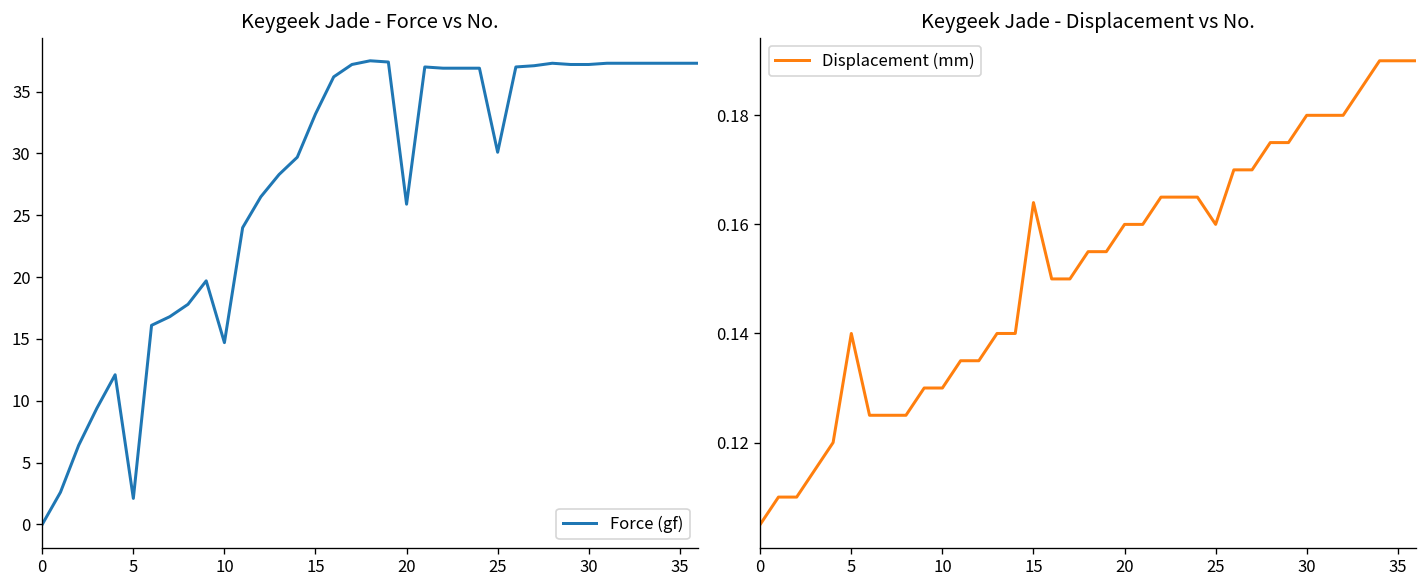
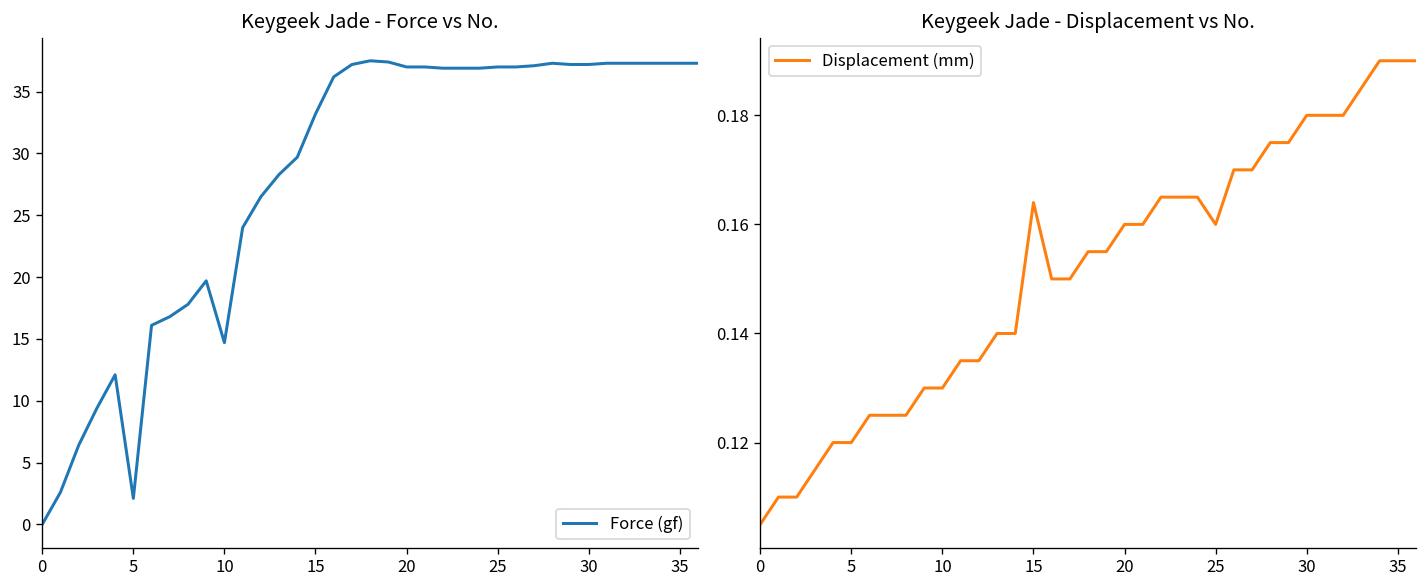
  {
    "Keygeek Jade - Force vs No.": {
      "0": 0.0,
      "5": 2.1,
      "10": 14.7,
      "15": 33.2,
-     "20": 25.9,
-     "25": 30.1,
+     "20": 37.0,
+     "25": 37.0,
      "30": 37.2,
      "35": 37.3
    },
    "Keygeek Jade - Displacement vs No.": {
      "0": 0.105,
-     "5": 0.14,
+     "5": 0.12,
      "10": 0.13,
      "15": 0.164,
      "20": 0.16,
      "25": 0.16,
      "30": 0.18,
      "35": 0.19
    }
  }
